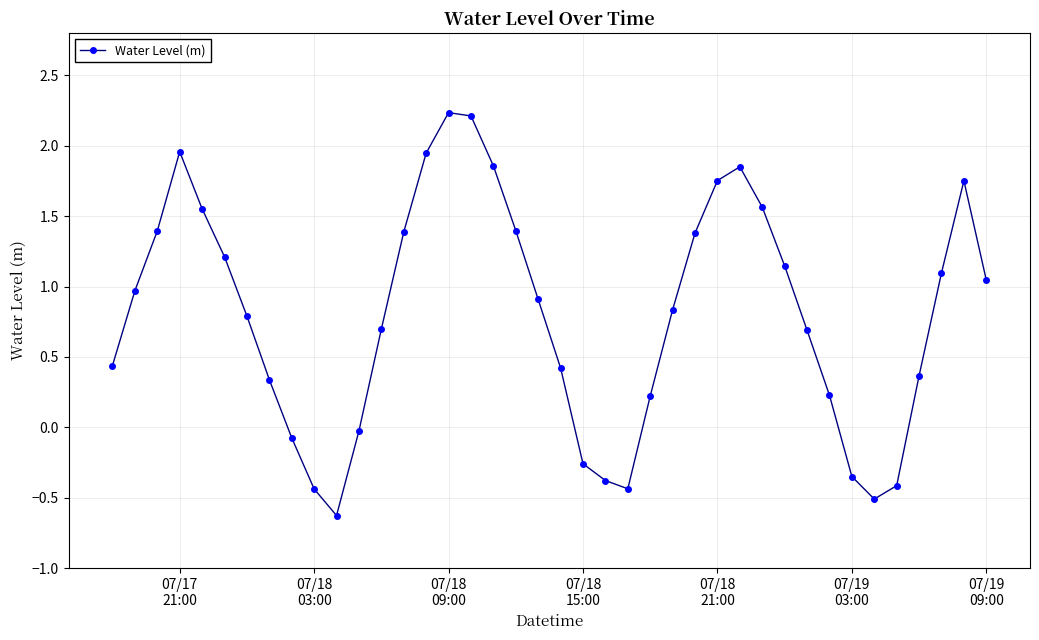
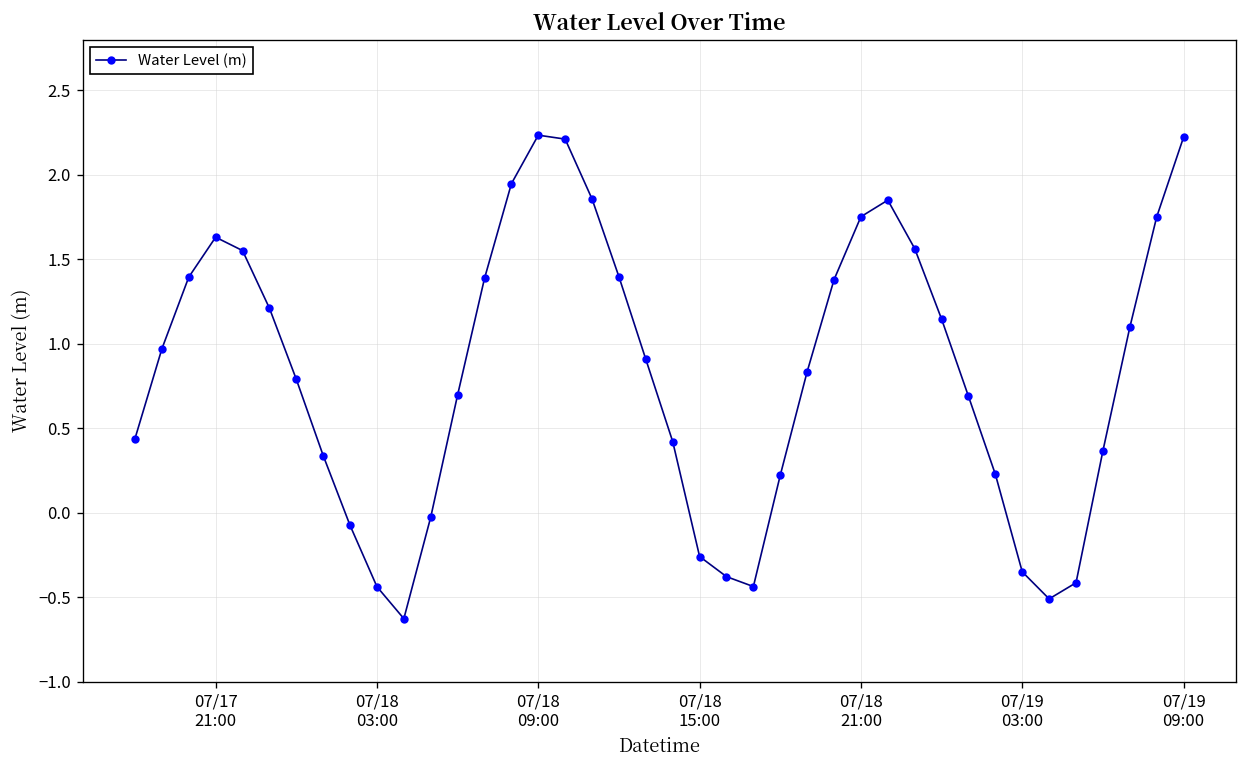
  {
-   "07/17 21:00": 1.96,
+   "07/17 21:00": 1.63,
    "07/18 03:00": -0.44,
    "07/18 09:00": 2.24,
    "07/18 15:00": -0.26,
    "07/18 21:00": 1.75,
    "07/19 03:00": -0.35,
-   "07/19 09:00": 1.05
+   "07/19 09:00": 2.22
  }
